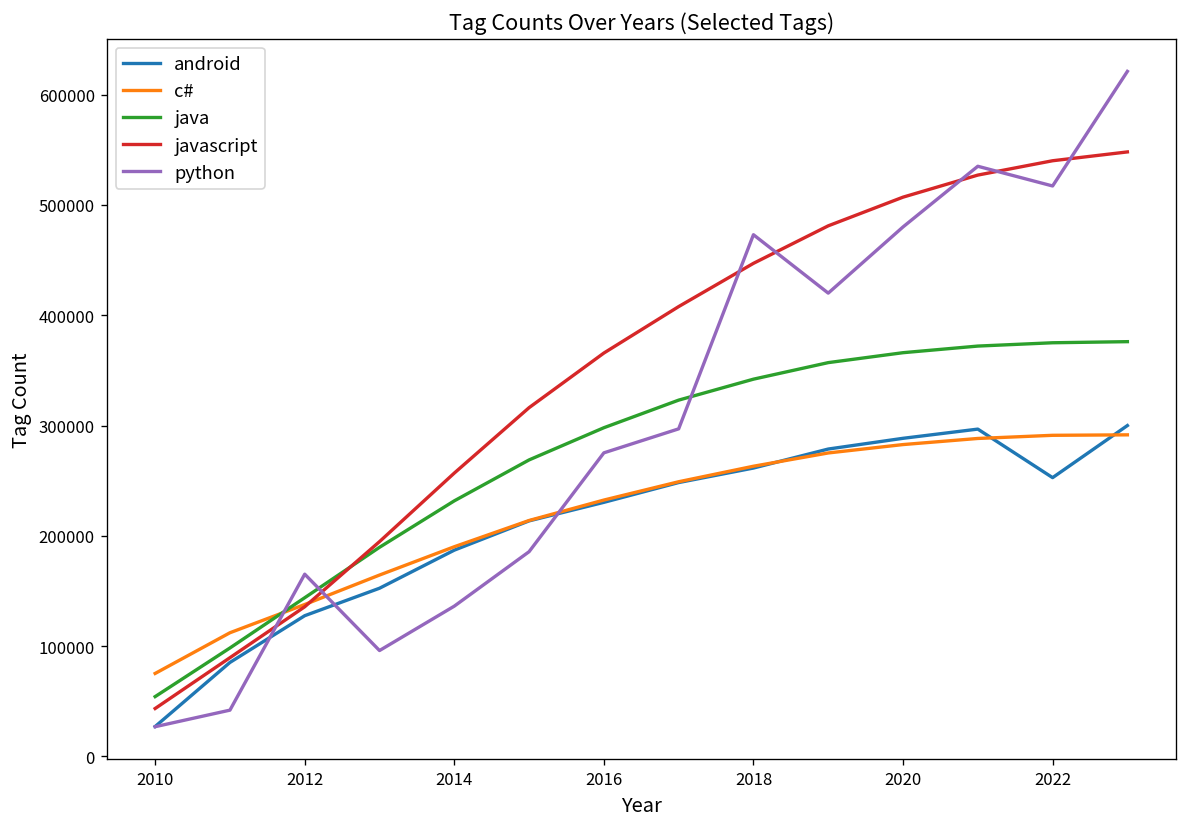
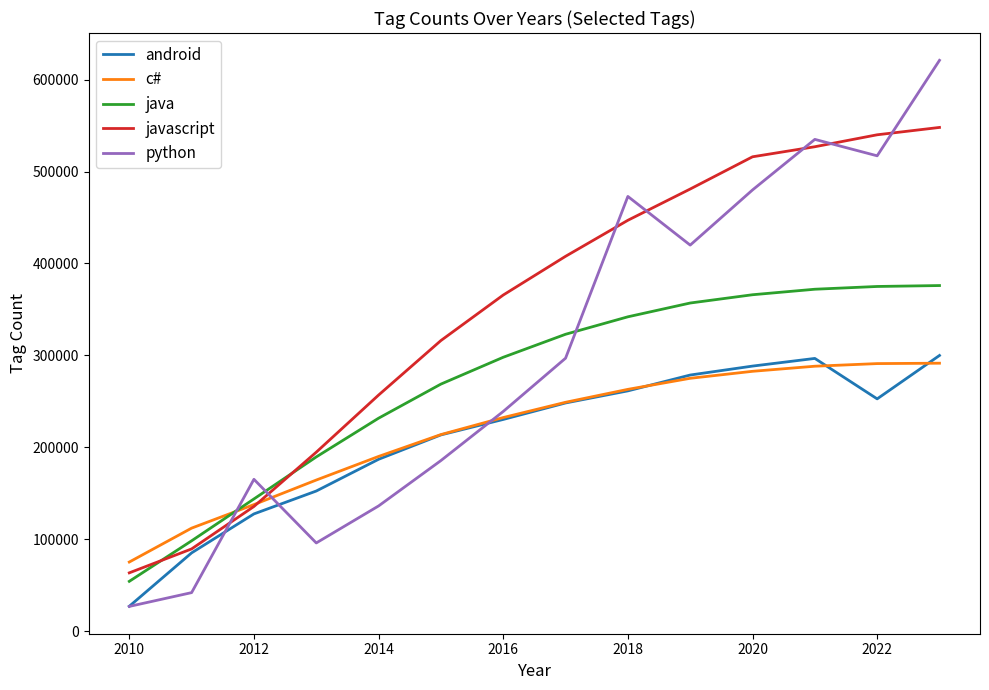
  {
    "android": {
      "2012": 130000,
      "2014": 190000,
      "2020": 290000,
      "2022": 250000
    },
    "c#": {
      "2010": 80000,
      "2014": 190000,
      "2020": 280000,
      "2022": 290000
    },
    "java": {
      "2010": 50000,
      "2012": 140000,
      "2014": 230000,
      "2016": 300000,
      "2018": 340000,
      "2020": 370000,
      "2022": 380000
    },
    "javascript": {
-     "2010": 40000,
+     "2010": 60000,
      "2014": 260000,
      "2016": 370000,
      "2018": 450000,
-     "2020": 510000,
+     "2020": 520000,
      "2022": 540000
    },
    "python": {
      "2012": 170000,
      "2014": 140000,
-     "2016": 280000,
+     "2016": 240000,
      "2018": 470000,
      "2020": 480000,
      "2022": 520000
    }
  }
